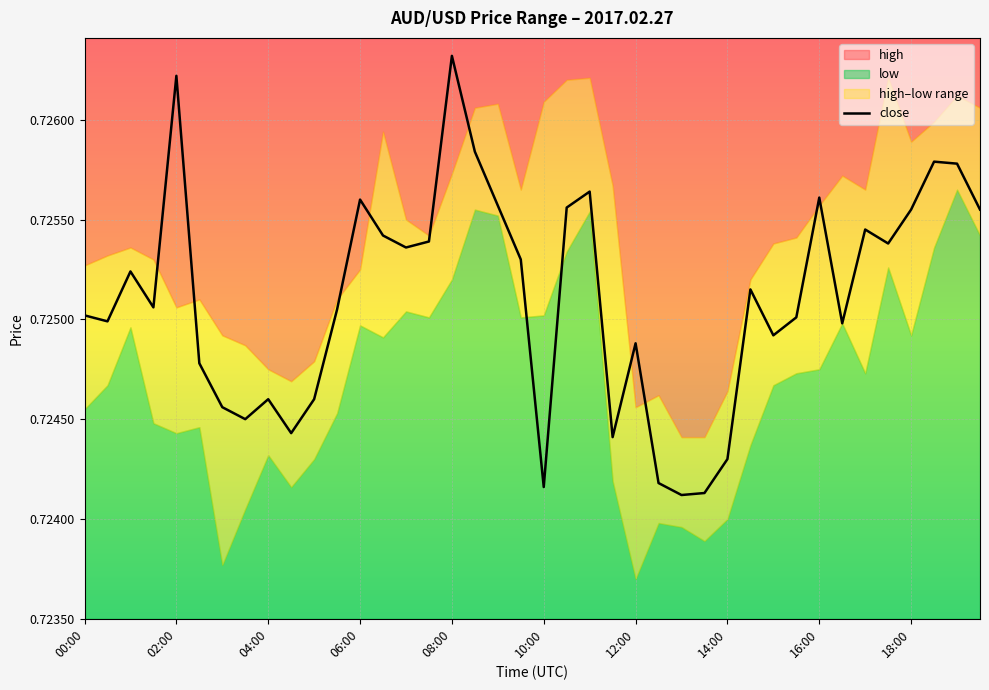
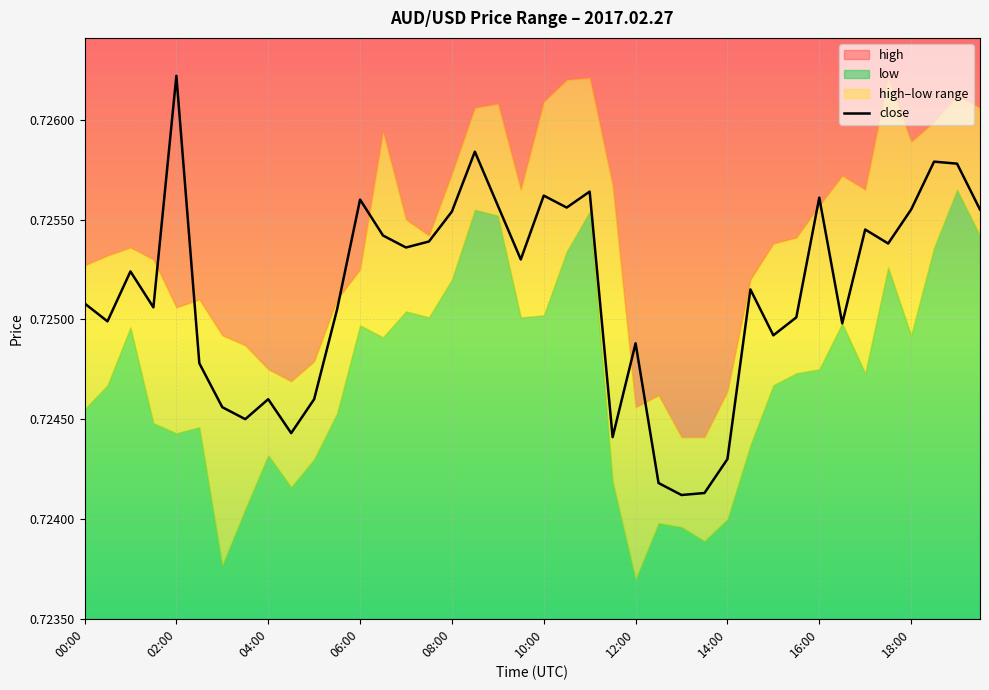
  {
    "close": {
-     "00:00": 0.72502,
+     "00:00": 0.72508,
      "02:00": 0.72622,
      "04:00": 0.72460,
      "06:00": 0.72560,
-     "08:00": 0.72632,
-     "10:00": 0.72416,
+     "08:00": 0.72554,
+     "10:00": 0.72562,
      "12:00": 0.72488,
      "14:00": 0.72430,
      "16:00": 0.72561,
      "18:00": 0.72555
    },
    "high": {
      "00:00": 0.00114,
      "02:00": 0.00135,
      "04:00": 0.00166,
      "06:00": 0.00116,
      "08:00": 0.00068,
      "10:00": 0.00032,
      "12:00": 0.00185,
      "14:00": 0.00177,
      "16:00": 0.00084,
      "18:00": 0.00052
    },
    "low": {
      "00:00": 0.72455,
      "02:00": 0.72443,
      "04:00": 0.72432,
      "06:00": 0.72497,
      "08:00": 0.72520,
      "10:00": 0.72502,
      "12:00": 0.72370,
      "14:00": 0.72400,
      "16:00": 0.72475,
      "18:00": 0.72492
    }
  }
